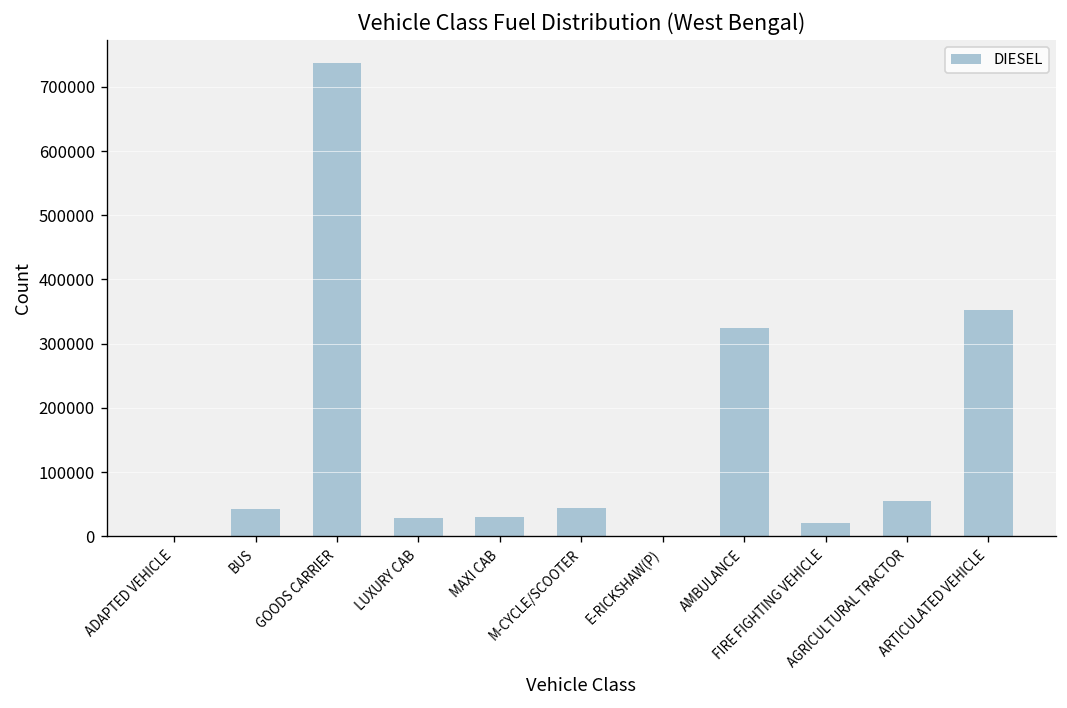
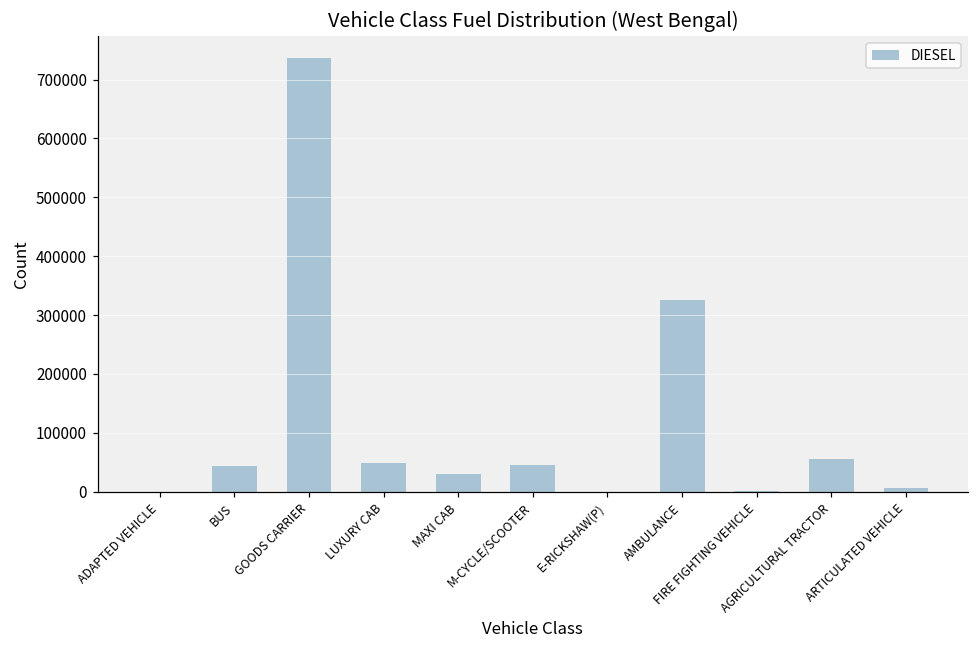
  {
    "BUS": 40000,
    "GOODS CARRIER": 740000,
-   "LUXURY CAB": 30000,
+   "LUXURY CAB": 50000,
    "MAXI CAB": 30000,
    "M-CYCLE/SCOOTER": 40000,
    "AMBULANCE": 320000,
-   "FIRE FIGHTING VEHICLE": 20000,
+   "FIRE FIGHTING VEHICLE": 0,
    "AGRICULTURAL TRACTOR": 50000,
-   "ARTICULATED VEHICLE": 350000
+   "ARTICULATED VEHICLE": 10000
  }
